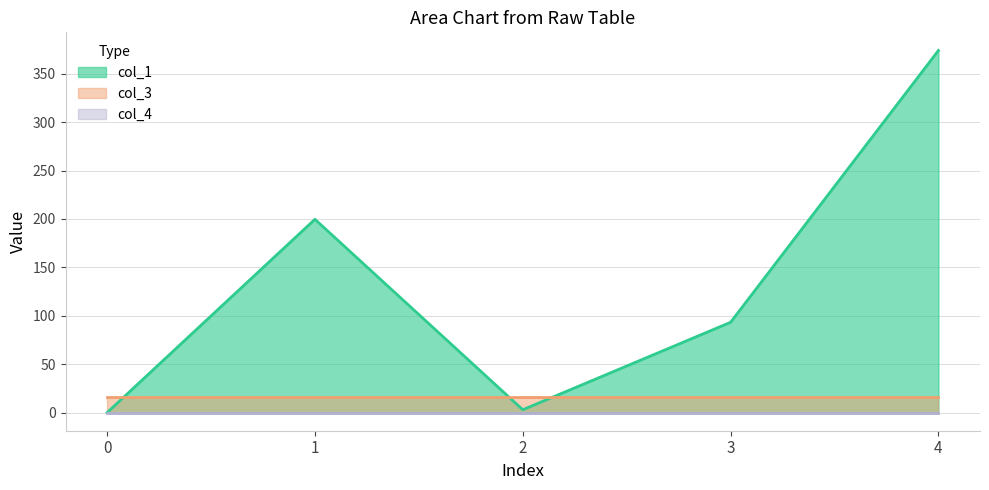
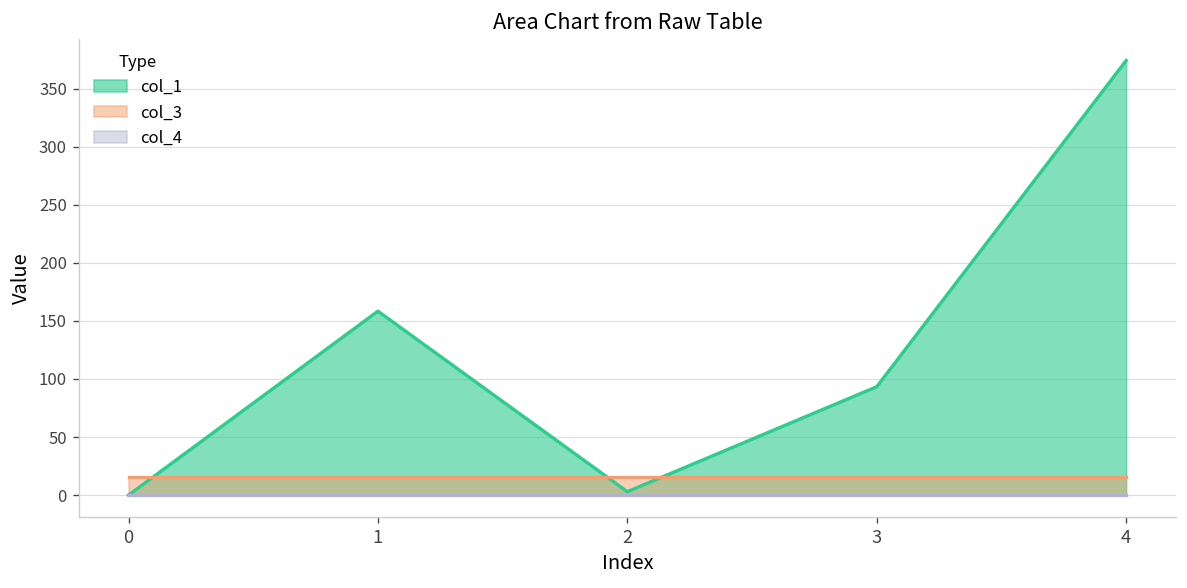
  {
    "col_1": {
-     "1": 200,
+     "1": 160,
      "2": 0,
      "3": 90,
      "4": 370
    },
    "col_3": {
      "0": 20,
      "1": 20,
      "2": 20,
      "3": 20,
      "4": 20
    },
    "col_4": {
      "1": 0,
      "2": 0,
      "3": 0,
      "4": 0
    }
  }
